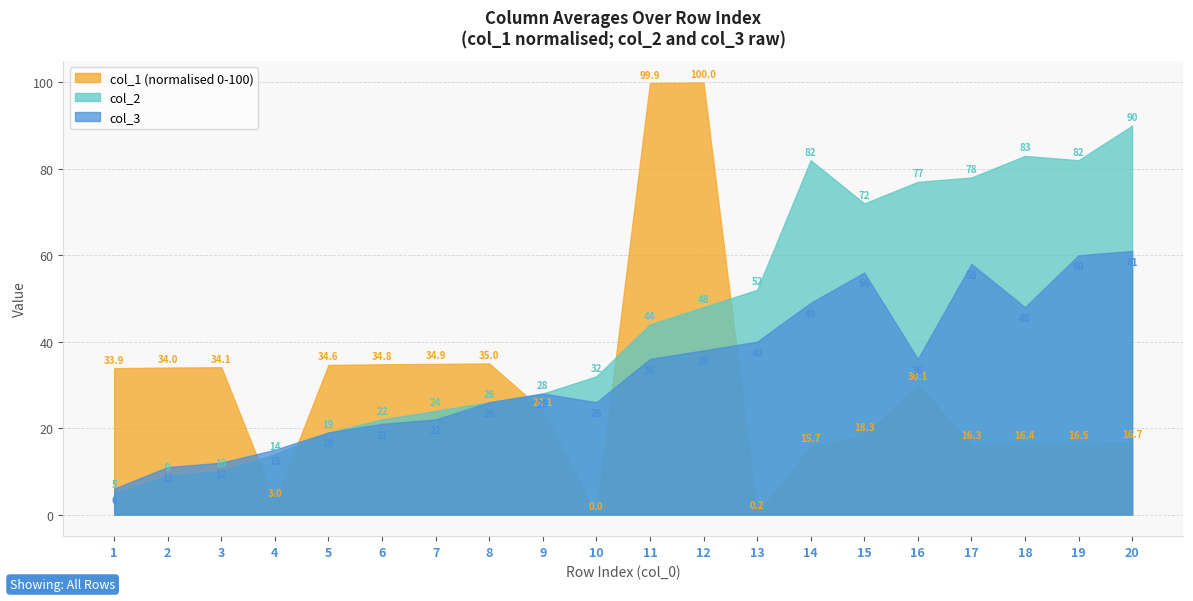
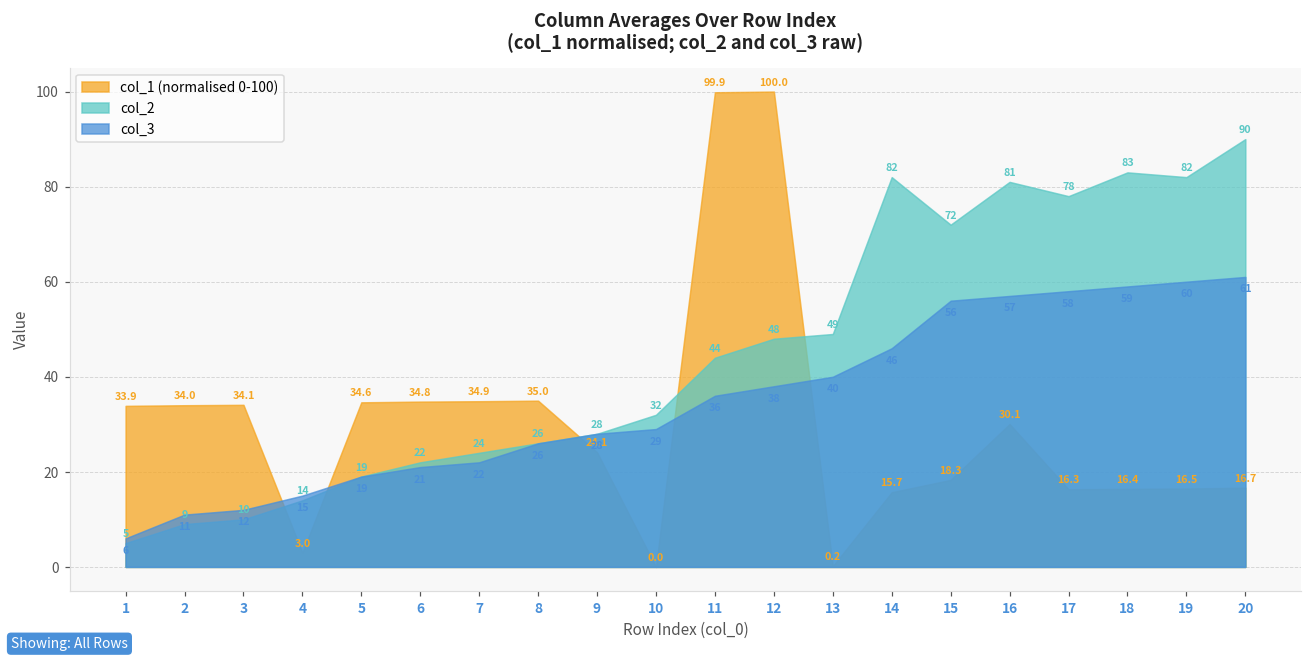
  {
    "col_1 (normalised 0-100)": {
      "1": 33.9,
      "2": 34.0,
      "3": 34.1,
      "4": 3.0,
      "5": 34.6,
      "6": 34.8,
      "7": 34.9,
      "8": 35.0,
      "9": 24.1,
      "10": 0.0,
      "11": 99.9,
      "12": 100.0,
      "13": 0.2,
      "14": 15.7,
      "15": 18.3,
      "16": 30.1,
      "17": 16.3,
      "18": 16.4,
      "19": 16.5,
      "20": 16.7
    },
    "col_2": {
      "1": 5,
      "4": 14,
      "6": 22,
      "7": 24,
      "10": 32,
      "11": 44,
      "12": 48,
-     "13": 52,
+     "13": 49,
      "14": 82,
      "15": 72,
-     "16": 77,
+     "16": 81,
      "17": 78,
      "18": 83,
      "19": 82,
      "20": 90
    },
    "col_3": {
      "2": 11,
      "3": 12,
      "6": 21,
      "7": 22,
-     "10": 26,
+     "10": 29,
      "11": 36,
      "12": 38,
      "13": 40,
-     "14": 49,
+     "14": 46,
      "15": 56,
-     "16": 36,
+     "16": 57,
      "17": 58,
-     "18": 48,
+     "18": 59,
      "19": 60,
      "20": 61
    }
  }
